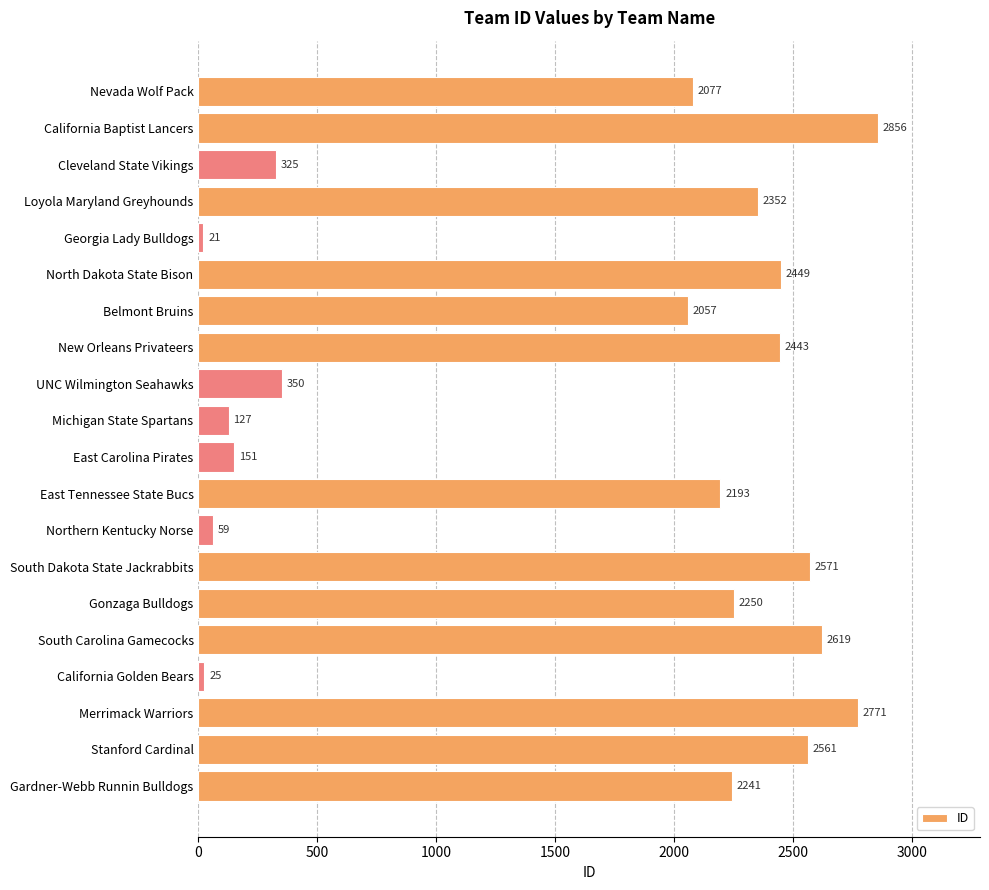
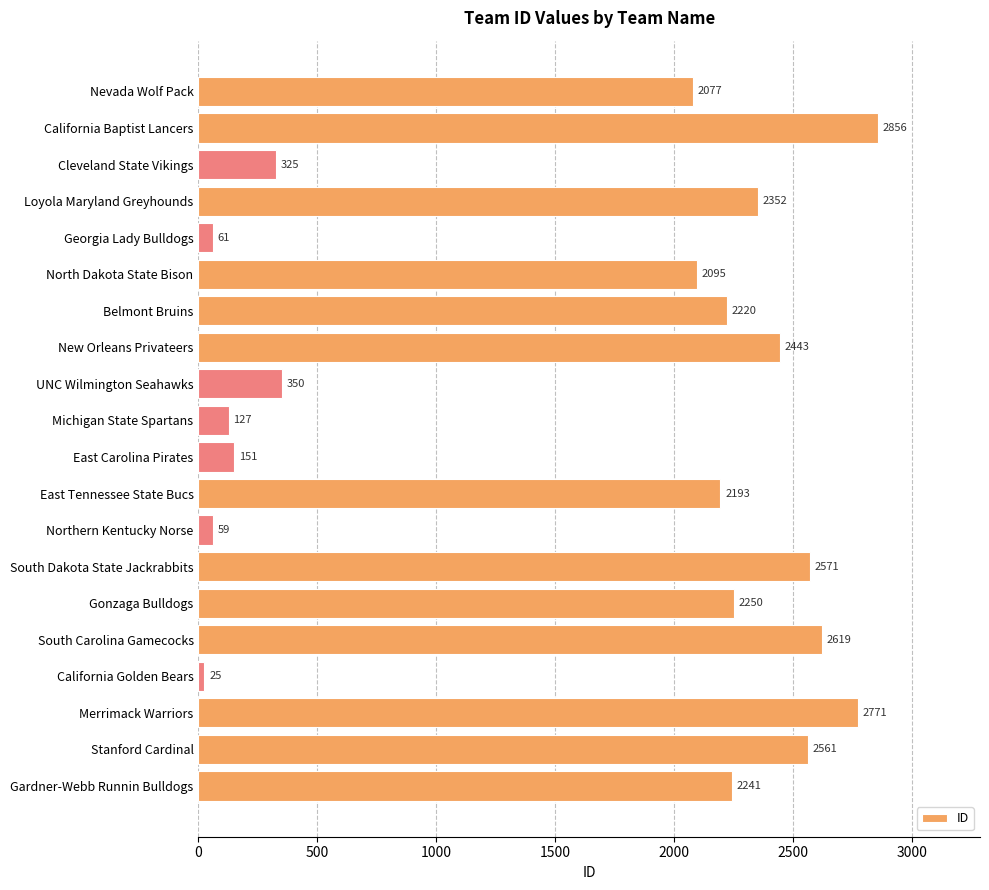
  {
    "Nevada Wolf Pack": 2077,
    "California Baptist Lancers": 2856,
    "Cleveland State Vikings": 325,
    "Loyola Maryland Greyhounds": 2352,
-   "Georgia Lady Bulldogs": 21,
-   "North Dakota State Bison": 2449,
-   "Belmont Bruins": 2057,
+   "Georgia Lady Bulldogs": 61,
+   "North Dakota State Bison": 2095,
+   "Belmont Bruins": 2220,
    "New Orleans Privateers": 2443,
    "UNC Wilmington Seahawks": 350,
    "Michigan State Spartans": 127,
    "East Carolina Pirates": 151,
    "East Tennessee State Bucs": 2193,
    "Northern Kentucky Norse": 59,
    "South Dakota State Jackrabbits": 2571,
    "Gonzaga Bulldogs": 2250,
    "South Carolina Gamecocks": 2619,
    "California Golden Bears": 25,
    "Merrimack Warriors": 2771,
    "Stanford Cardinal": 2561,
    "Gardner-Webb Runnin Bulldogs": 2241
  }
